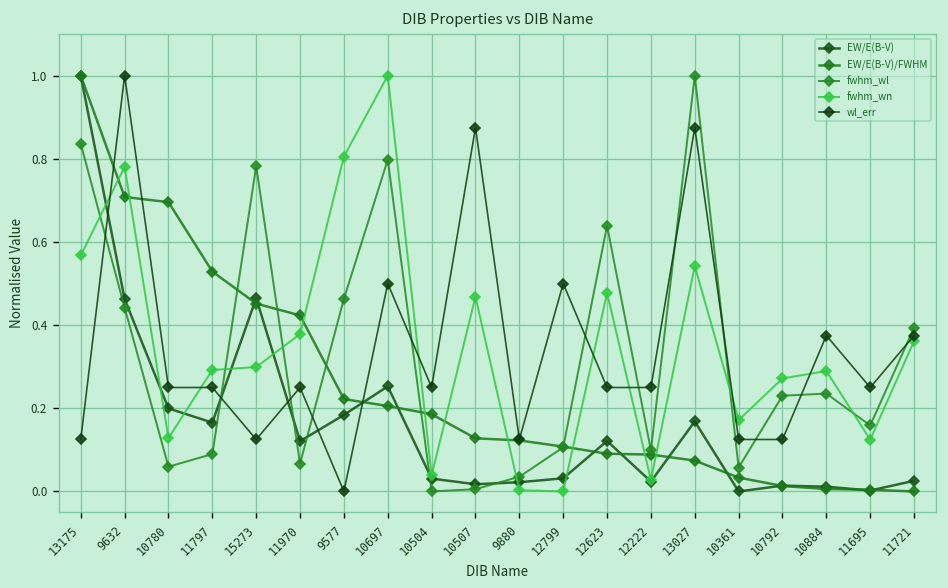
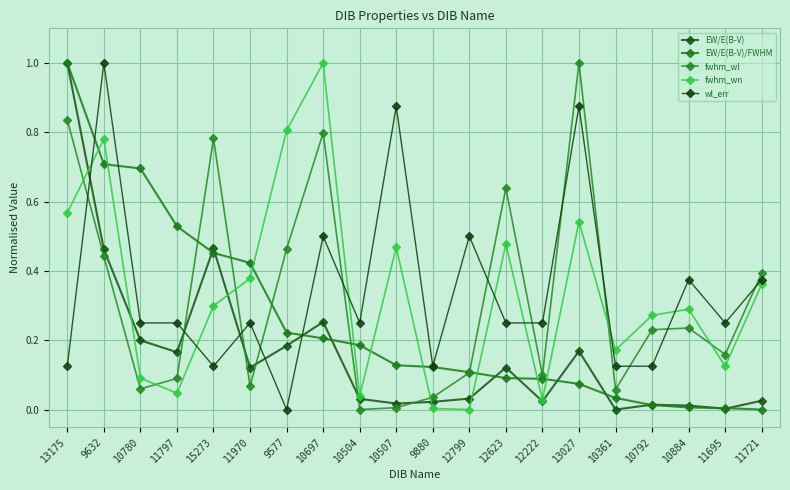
  {
    "fwhm_wn": {
      "13175": 0.57,
      "9632": 0.78,
-     "10780": 0.13,
-     "11797": 0.29,
+     "10780": 0.09,
+     "11797": 0.05,
      "15273": 0.30,
      "11970": 0.38,
      "9577": 0.81,
      "10697": 1.00,
      "10504": 0.04,
      "10507": 0.47,
      "9880": 0.00,
      "12799": 0.00,
      "12623": 0.48,
      "13027": 0.54,
      "10361": 0.17,
      "10792": 0.27,
      "10884": 0.29,
      "11695": 0.12,
      "11721": 0.36
    }
  }
